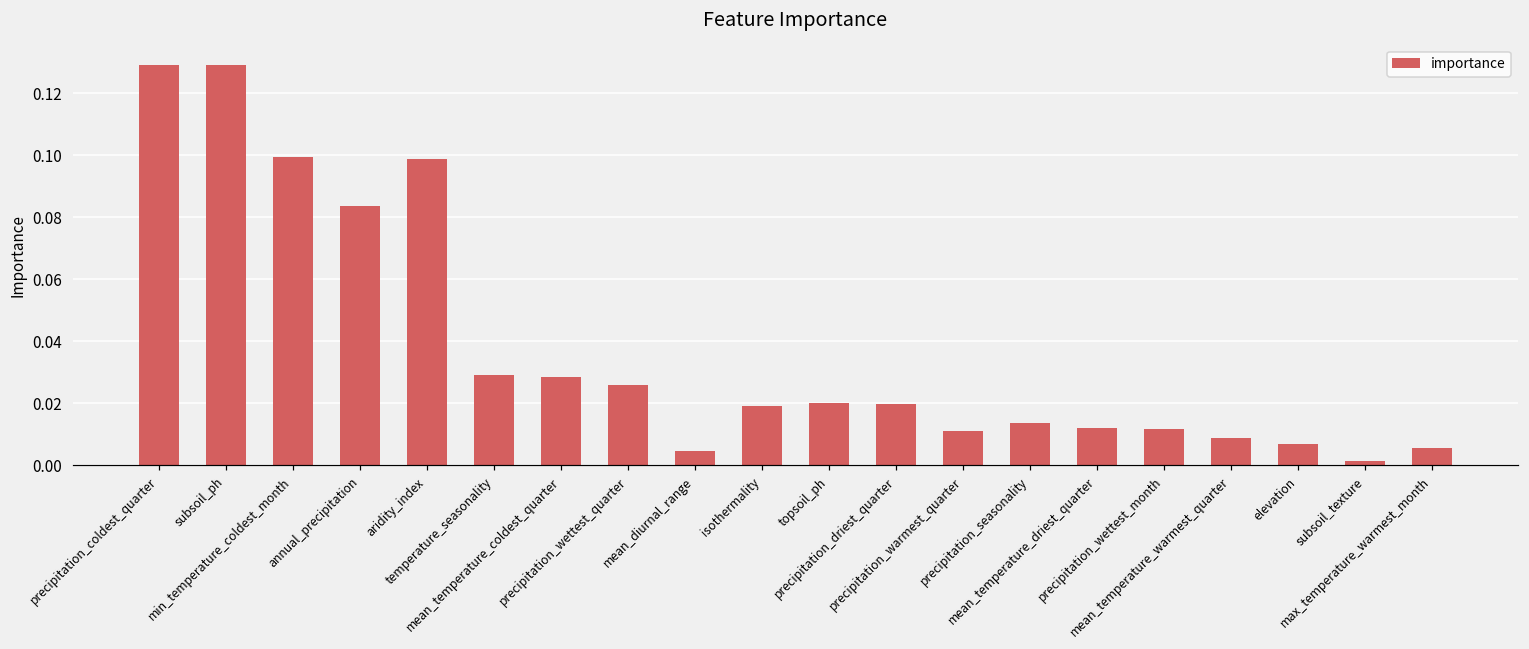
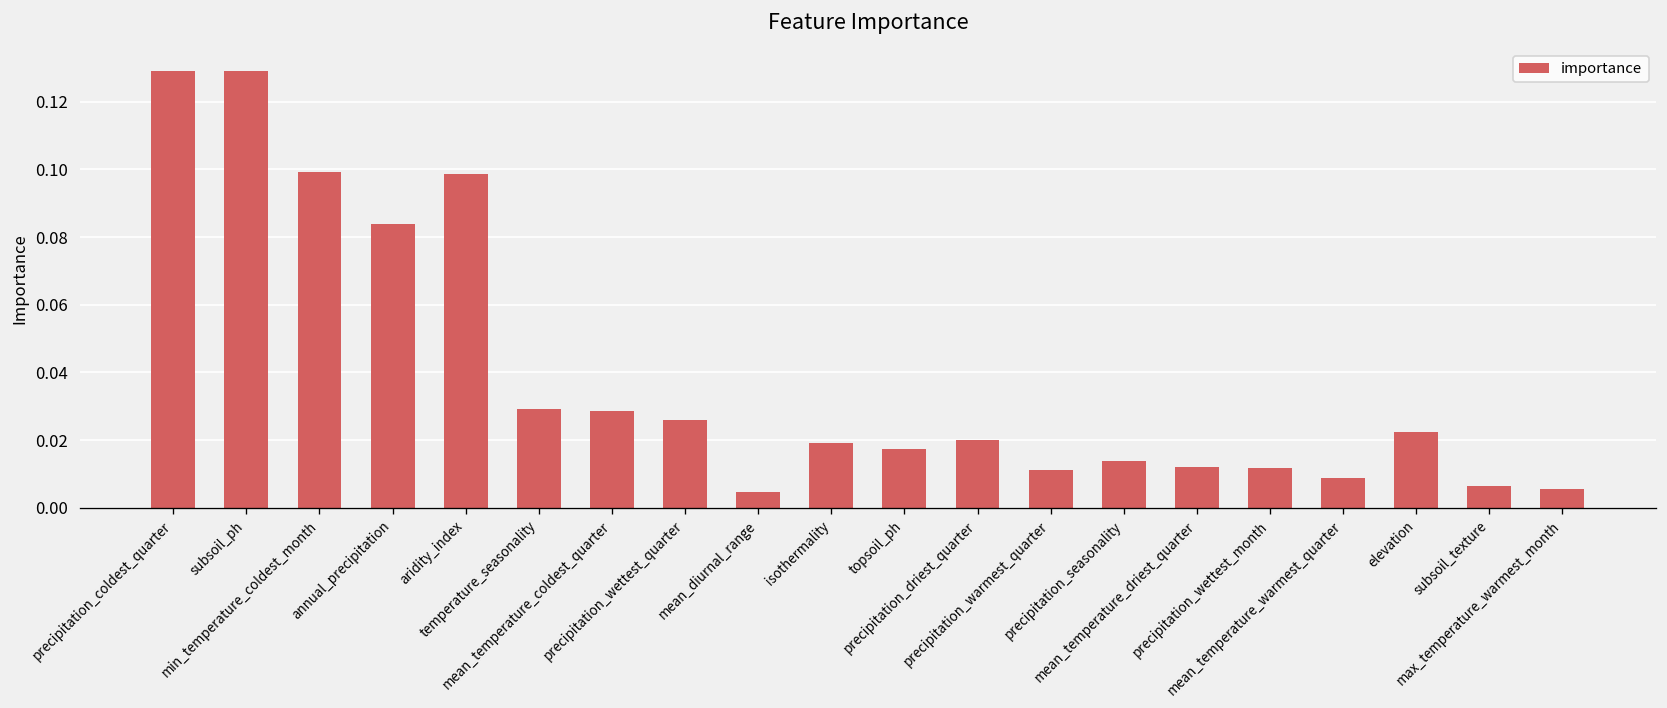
  {
    "precipitation_coldest_quarter": 0.129,
    "subsoil_ph": 0.129,
    "min_temperature_coldest_month": 0.099,
    "annual_precipitation": 0.084,
    "aridity_index": 0.099,
    "temperature_seasonality": 0.029,
    "mean_temperature_coldest_quarter": 0.029,
    "precipitation_wettest_quarter": 0.026,
    "mean_diurnal_range": 0.005,
    "isothermality": 0.019,
-   "topsoil_ph": 0.020,
+   "topsoil_ph": 0.017,
    "precipitation_driest_quarter": 0.020,
    "precipitation_warmest_quarter": 0.011,
    "precipitation_seasonality": 0.014,
    "mean_temperature_driest_quarter": 0.012,
    "precipitation_wettest_month": 0.012,
    "mean_temperature_warmest_quarter": 0.009,
-   "elevation": 0.007,
-   "subsoil_texture": 0.001,
+   "elevation": 0.023,
+   "subsoil_texture": 0.007,
    "max_temperature_warmest_month": 0.005
  }
